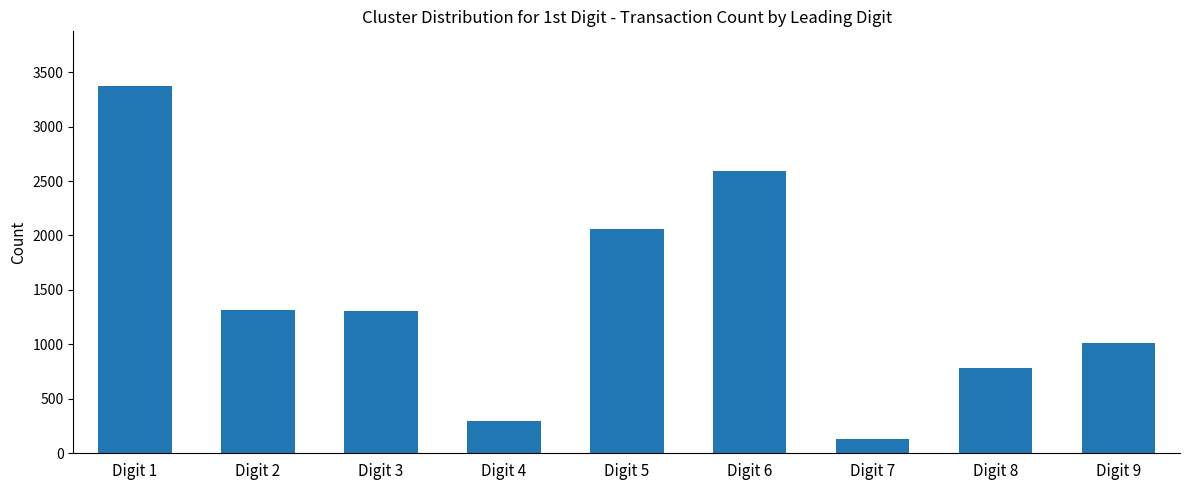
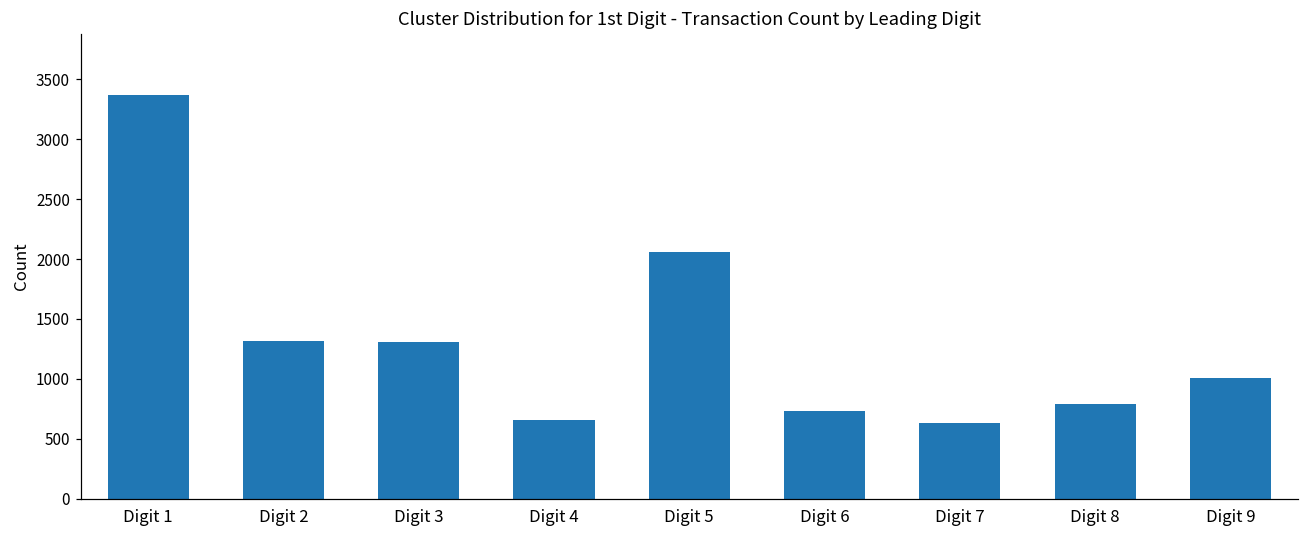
  {
    "Digit 1": 3370,
    "Digit 2": 1320,
    "Digit 3": 1310,
-   "Digit 4": 300,
+   "Digit 4": 660,
    "Digit 5": 2060,
-   "Digit 6": 2590,
-   "Digit 7": 130,
+   "Digit 6": 730,
+   "Digit 7": 630,
    "Digit 8": 790,
    "Digit 9": 1010
  }
